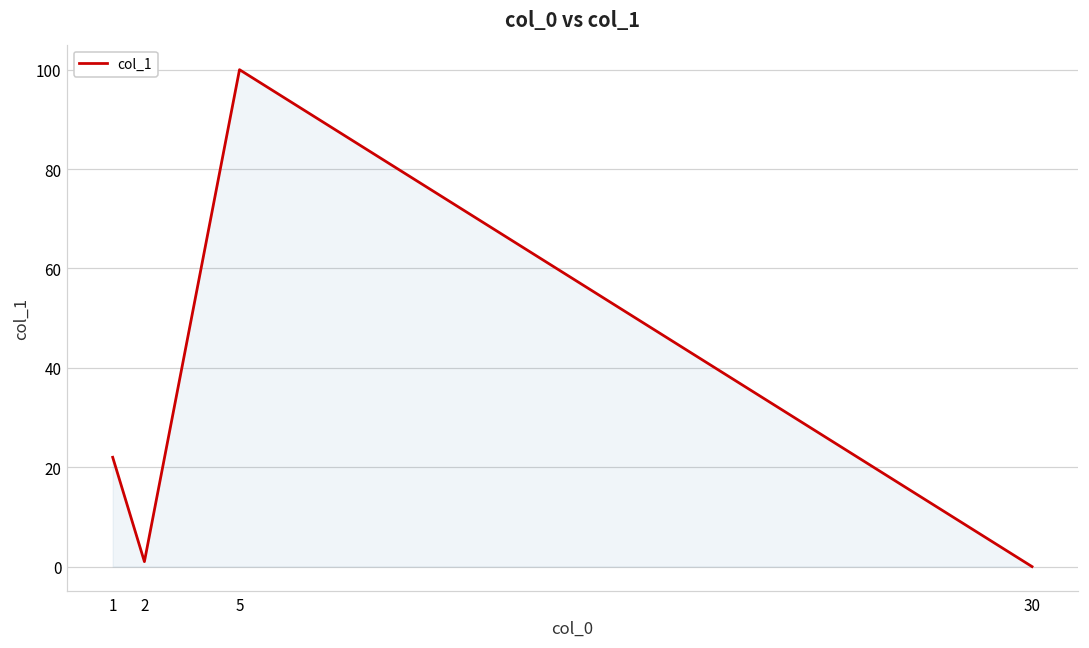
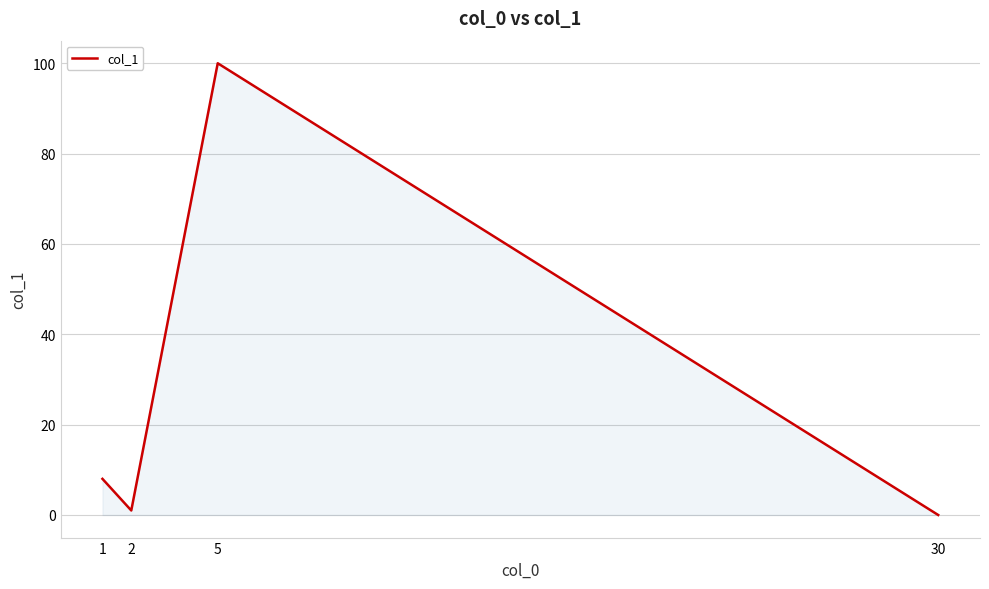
  {
-   "1": 22,
+   "1": 8,
    "2": 1,
    "5": 100,
    "30": 0
  }
